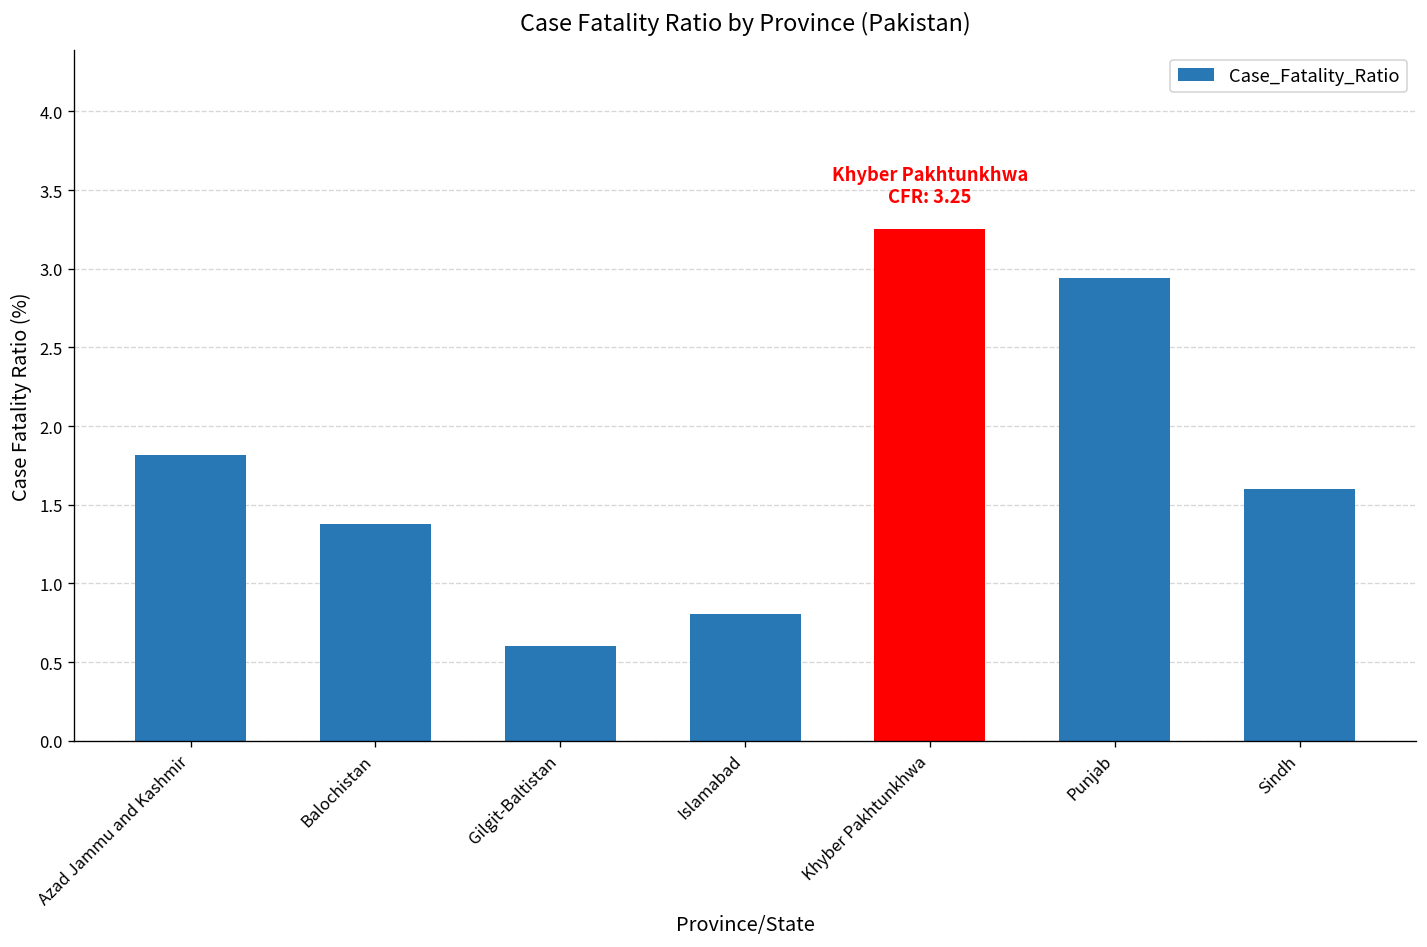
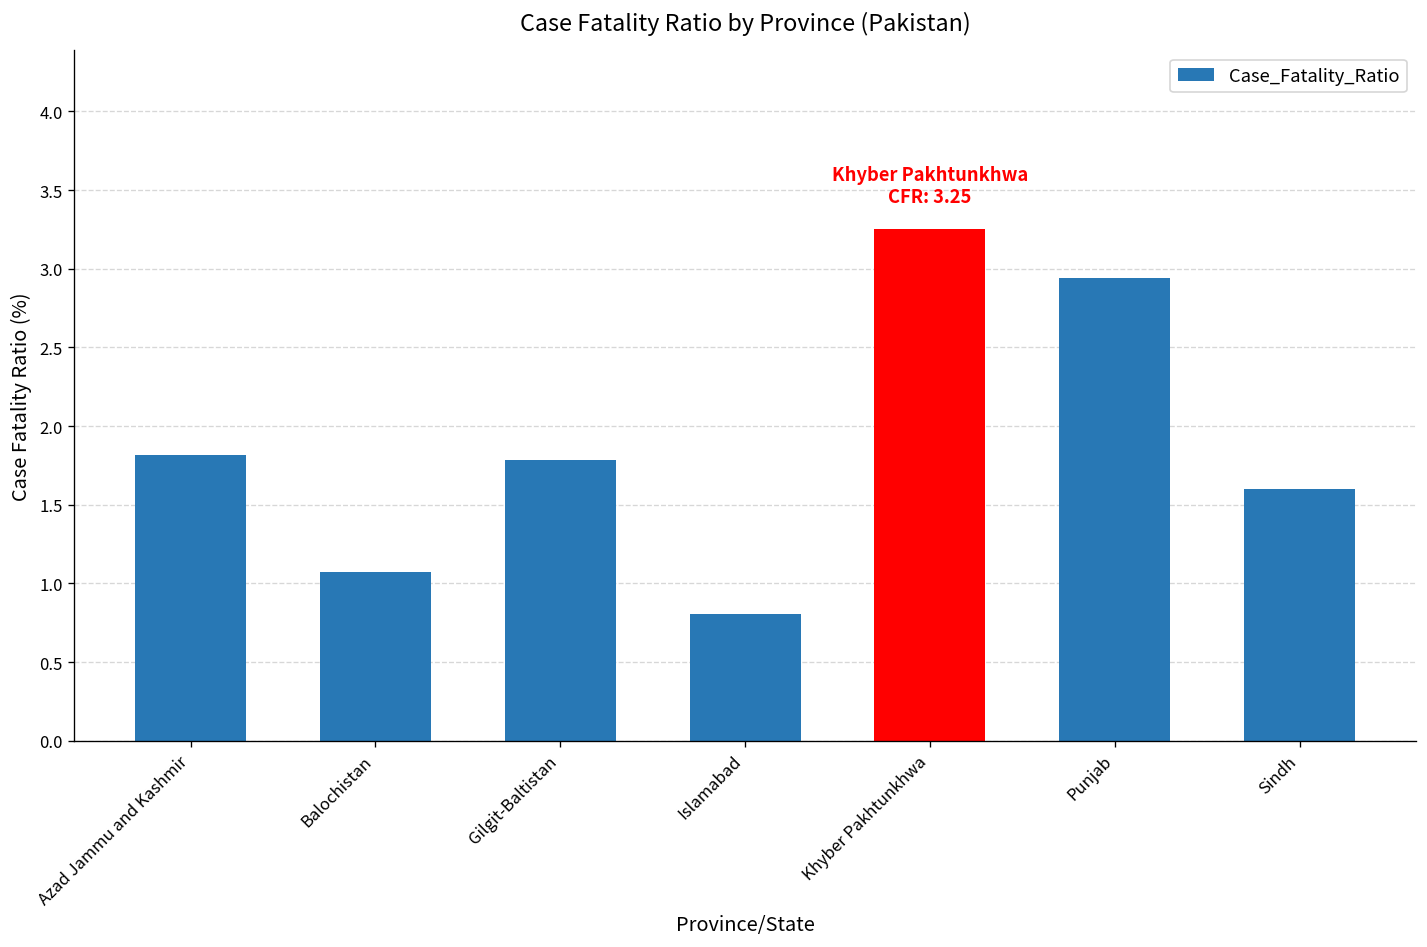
  {
    "Azad Jammu and Kashmir": 1.82,
-   "Balochistan": 1.38,
-   "Gilgit-Baltistan": 0.60,
+   "Balochistan": 1.07,
+   "Gilgit-Baltistan": 1.79,
    "Islamabad": 0.81,
    "Punjab": 2.94,
    "Sindh": 1.60
  }
